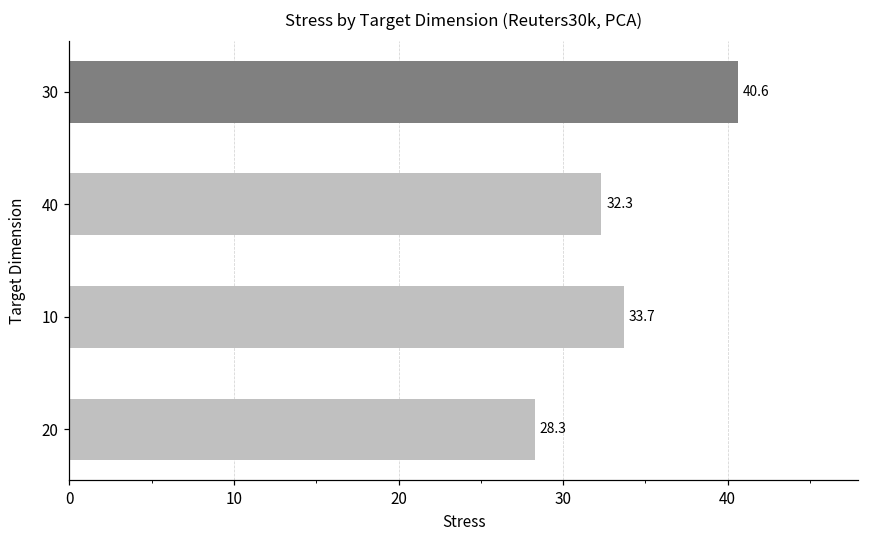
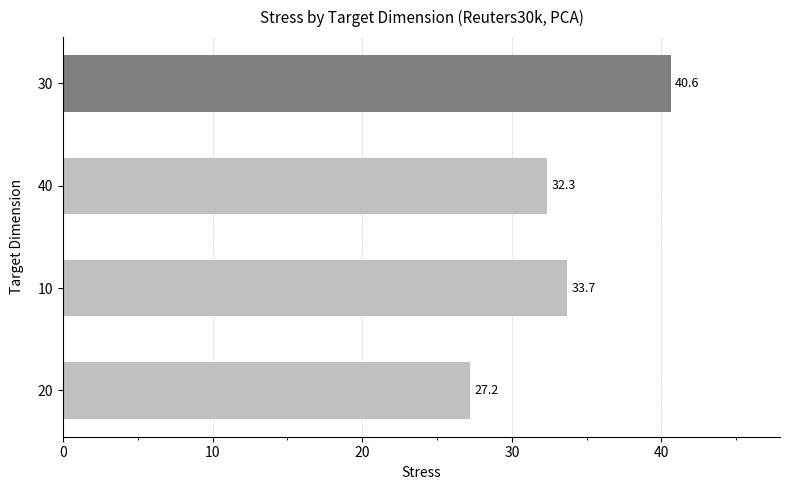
  {
    "30": 40.6,
    "40": 32.3,
    "10": 33.7,
-   "20": 28.3
+   "20": 27.2
  }
